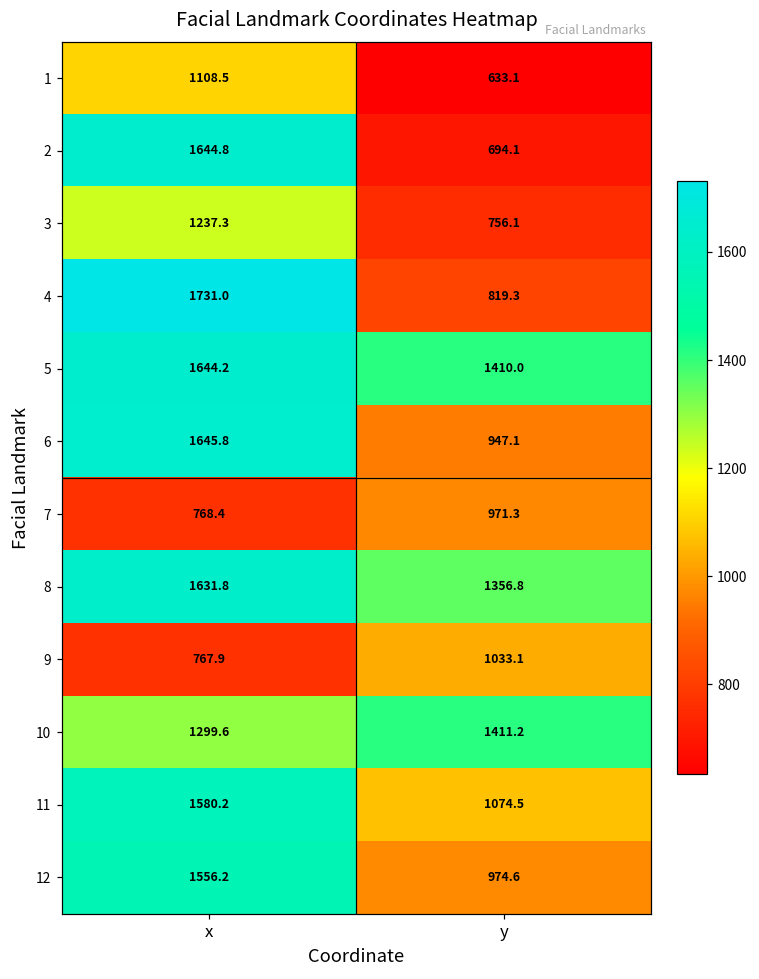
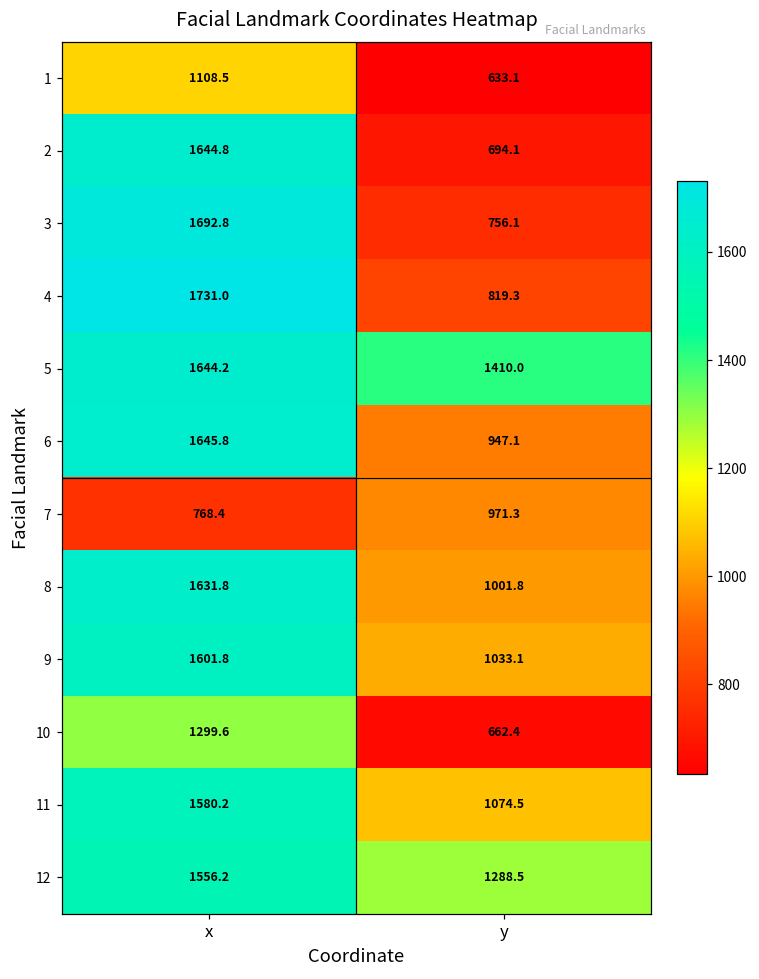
  {
    "1": {
      "x": 1108.5,
      "y": 633.1
    },
    "2": {
      "x": 1644.8,
      "y": 694.1
    },
    "3": {
-     "x": 1237.3,
+     "x": 1692.8,
      "y": 756.1
    },
    "4": {
      "x": 1731.0,
      "y": 819.3
    },
    "5": {
      "x": 1644.2,
      "y": 1410.0
    },
    "6": {
      "x": 1645.8,
      "y": 947.1
    },
    "7": {
      "x": 768.4,
      "y": 971.3
    },
    "8": {
      "x": 1631.8,
-     "y": 1356.8
+     "y": 1001.8
    },
    "9": {
-     "x": 767.9,
+     "x": 1601.8,
      "y": 1033.1
    },
    "10": {
      "x": 1299.6,
-     "y": 1411.2
+     "y": 662.4
    },
    "11": {
      "x": 1580.2,
      "y": 1074.5
    },
    "12": {
      "x": 1556.2,
-     "y": 974.6
+     "y": 1288.5
    }
  }
